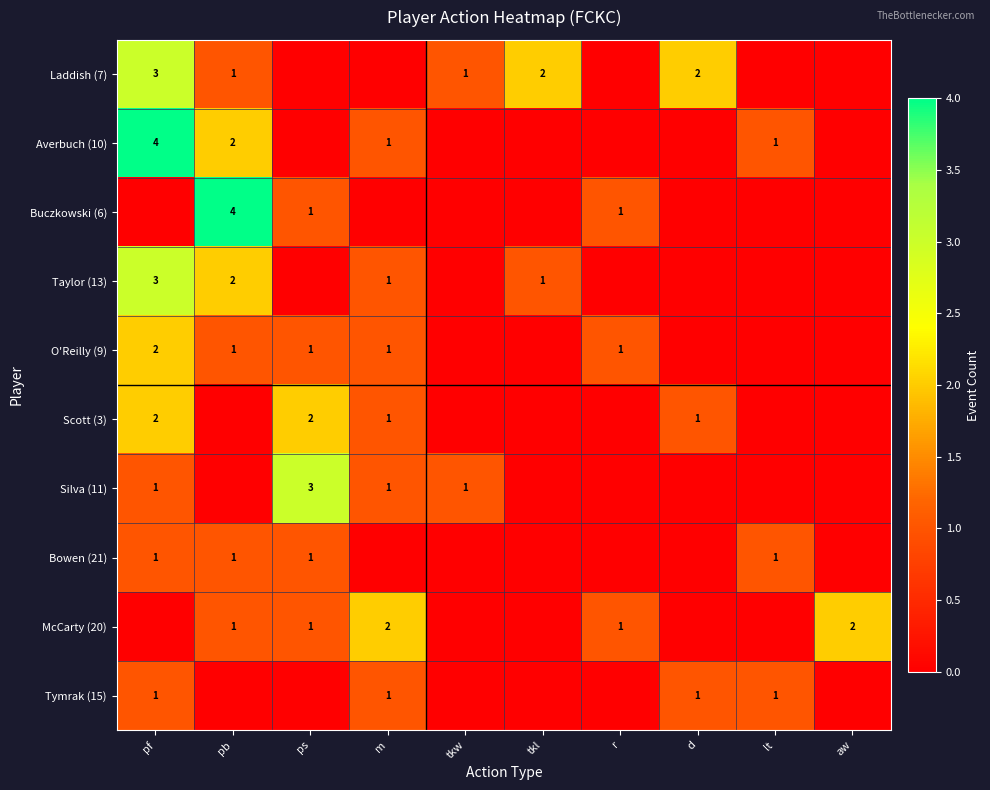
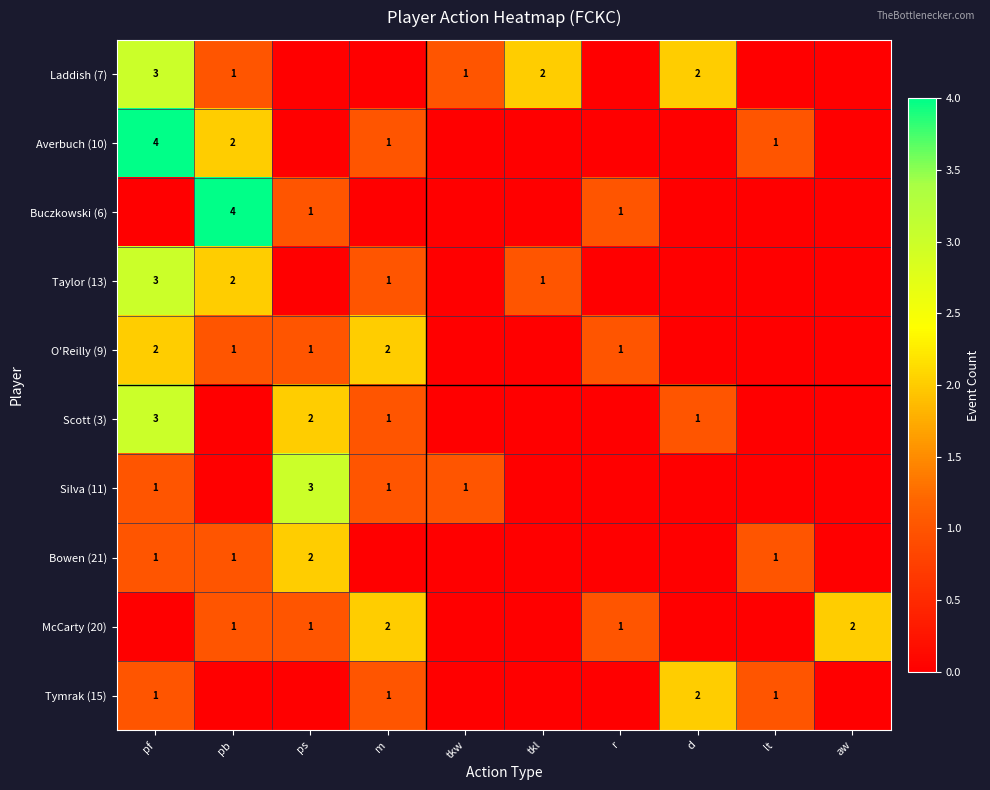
  {
    "Laddish (7)": {
      "pf": 3,
      "pb": 1,
      "tkw": 1,
      "tkl": 2,
      "d": 2
    },
    "Averbuch (10)": {
      "pf": 4,
      "pb": 2,
      "m": 1,
      "lt": 1
    },
    "Buczkowski (6)": {
      "pb": 4,
      "ps": 1,
      "r": 1
    },
    "Taylor (13)": {
      "pf": 3,
      "pb": 2,
      "m": 1,
      "tkl": 1
    },
    "O'Reilly (9)": {
      "pf": 2,
      "pb": 1,
      "ps": 1,
-     "m": 1,
+     "m": 2,
      "r": 1
    },
    "Scott (3)": {
-     "pf": 2,
+     "pf": 3,
      "ps": 2,
      "m": 1,
      "d": 1
    },
    "Silva (11)": {
      "pf": 1,
      "ps": 3,
      "m": 1,
      "tkw": 1
    },
    "Bowen (21)": {
      "pf": 1,
      "pb": 1,
-     "ps": 1,
+     "ps": 2,
      "lt": 1
    },
    "McCarty (20)": {
      "pb": 1,
      "ps": 1,
      "m": 2,
      "r": 1,
      "aw": 2
    },
    "Tymrak (15)": {
      "pf": 1,
      "m": 1,
-     "d": 1,
+     "d": 2,
      "lt": 1
    }
  }
